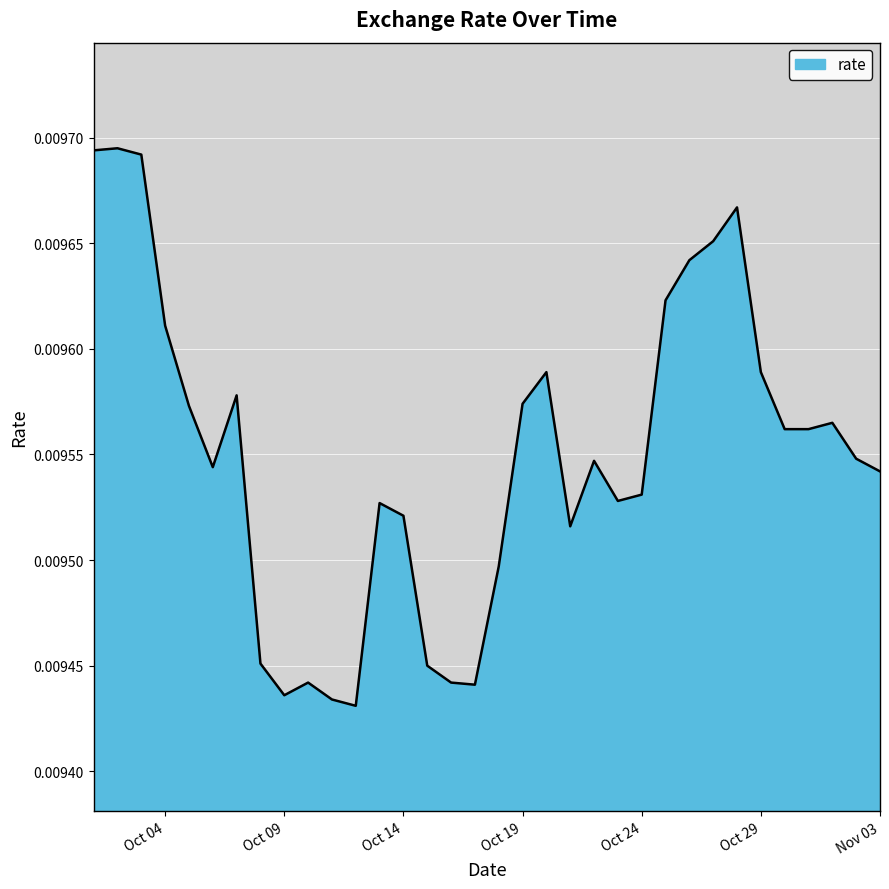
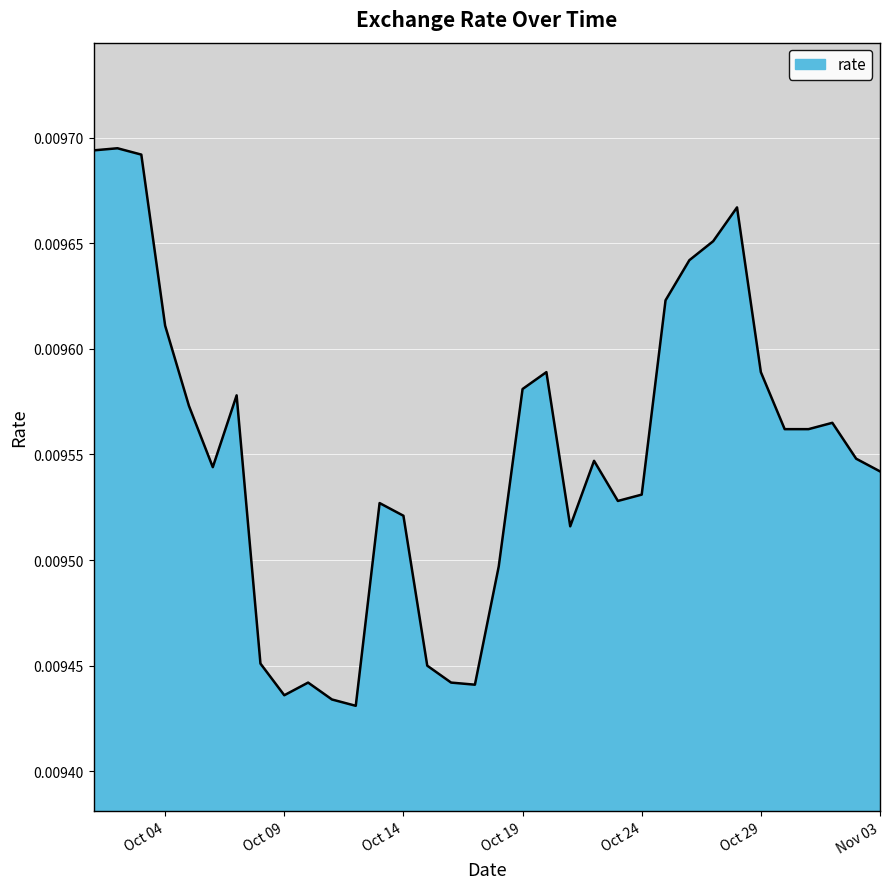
  {
    "Oct 04": 0.009611,
    "Oct 09": 0.009436,
    "Oct 14": 0.009521,
-   "Oct 19": 0.009574,
+   "Oct 19": 0.009581,
    "Oct 24": 0.009531,
    "Oct 29": 0.009589,
    "Nov 03": 0.009542
  }
